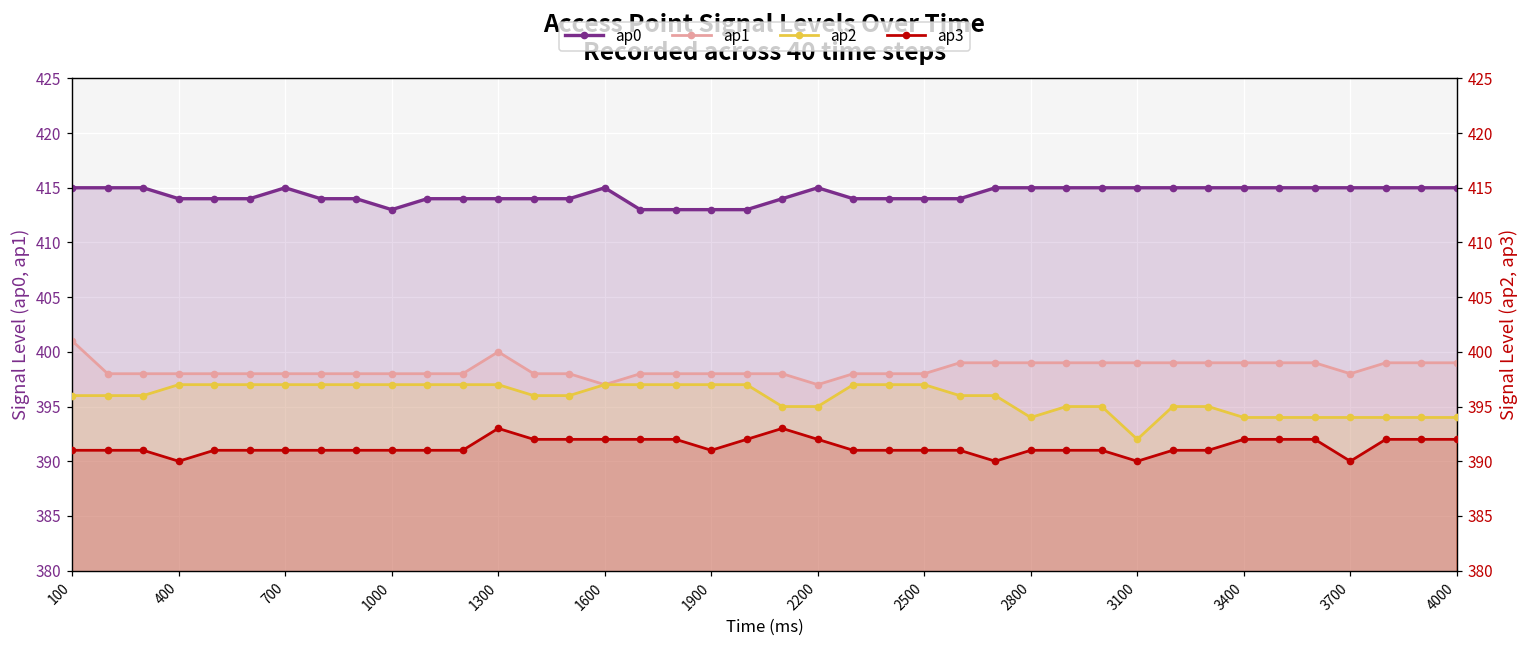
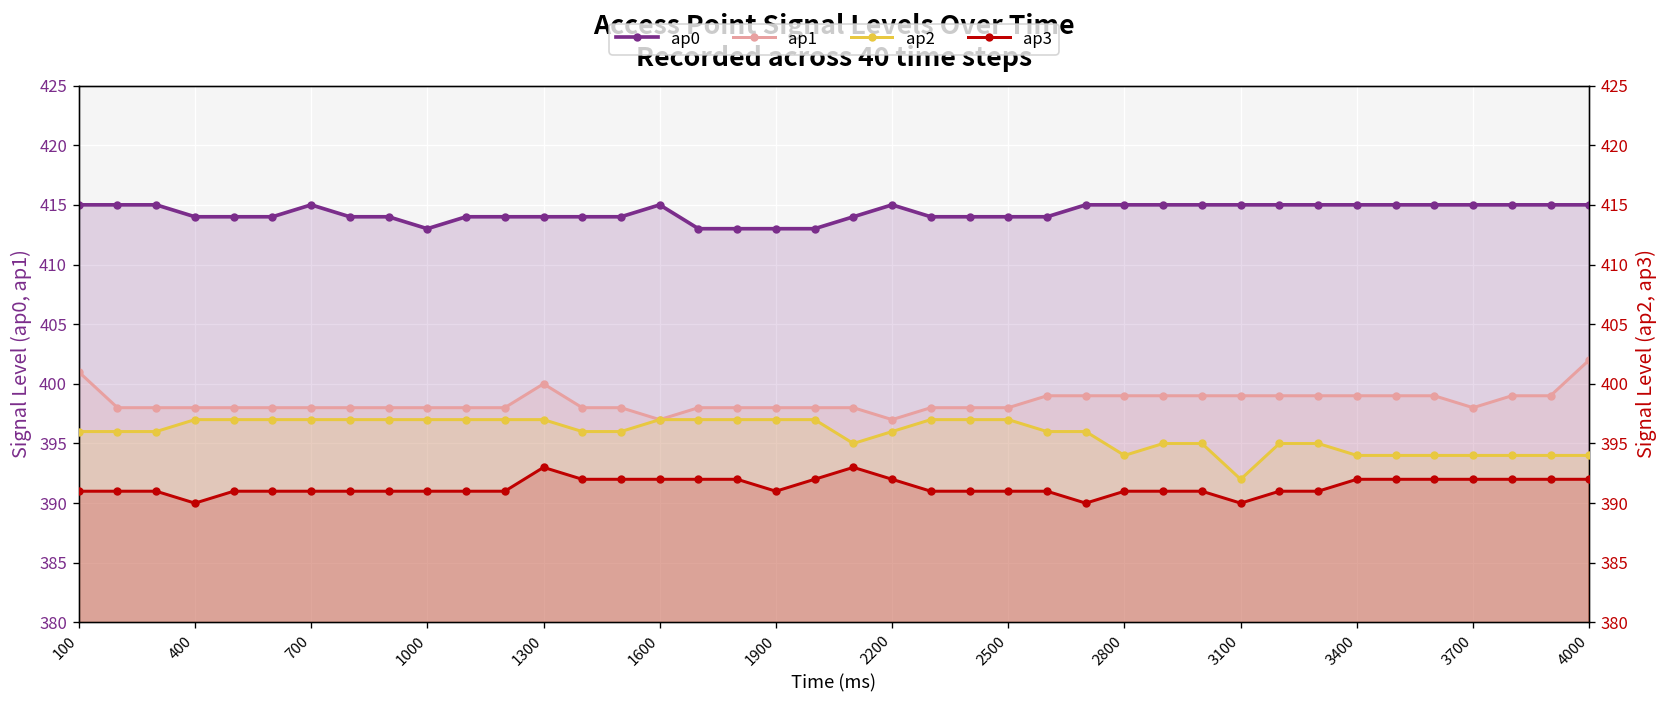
  {
    "ap0": {
      "100": 415,
      "400": 414,
      "700": 415,
      "1000": 413,
      "1300": 414,
      "1600": 415,
      "1900": 413,
      "2200": 415,
      "2500": 414,
      "2800": 415,
      "3100": 415,
      "3400": 415,
      "3700": 415,
      "4000": 415
    },
    "ap1": {
      "100": 401,
      "400": 398,
      "700": 398,
      "1000": 398,
      "1300": 400,
      "1600": 397,
      "1900": 398,
      "2200": 397,
      "2500": 398,
      "2800": 399,
      "3100": 399,
      "3400": 399,
      "3700": 398,
-     "4000": 399
+     "4000": 402
    },
    "ap2": {
      "100": 396,
      "400": 397,
      "700": 397,
      "1000": 397,
      "1300": 397,
      "1600": 397,
      "1900": 397,
-     "2200": 395,
+     "2200": 396,
      "2500": 397,
      "2800": 394,
      "3100": 392,
      "3400": 394,
      "3700": 394,
      "4000": 394
    },
    "ap3": {
      "100": 391,
      "400": 390,
      "700": 391,
      "1000": 391,
      "1300": 393,
      "1600": 392,
      "1900": 391,
      "2200": 392,
      "2500": 391,
      "2800": 391,
      "3100": 390,
      "3400": 392,
-     "3700": 390,
+     "3700": 392,
      "4000": 392
    }
  }
